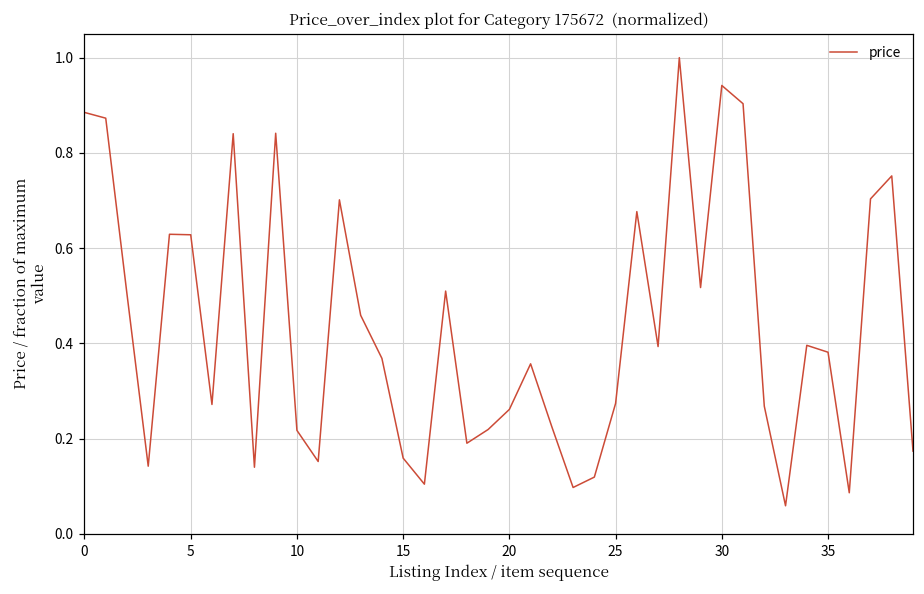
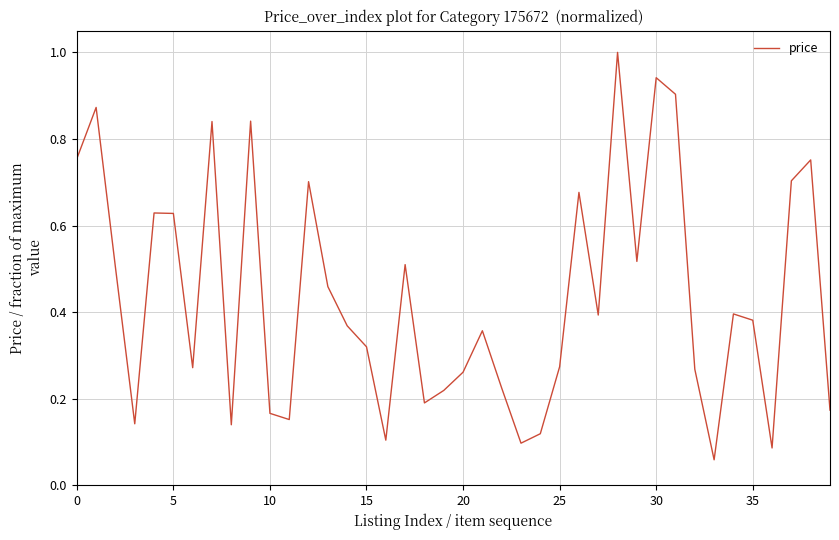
  {
-   "0": 0.88,
+   "0": 0.75,
    "5": 0.63,
-   "10": 0.22,
-   "15": 0.16,
+   "10": 0.17,
+   "15": 0.32,
    "20": 0.26,
    "25": 0.27,
    "30": 0.94,
    "35": 0.38
  }
